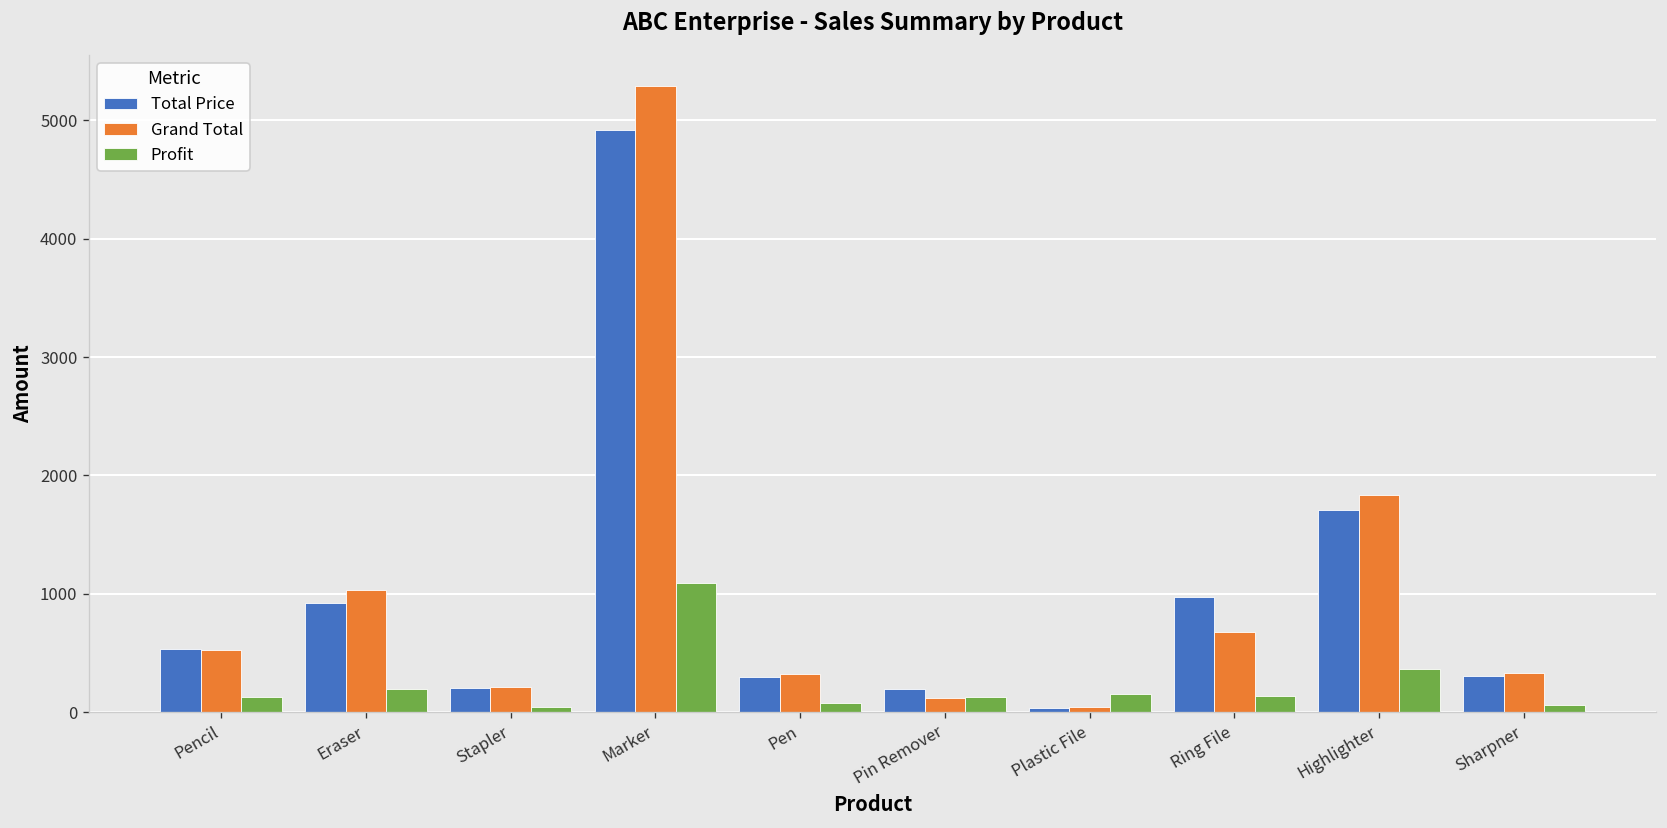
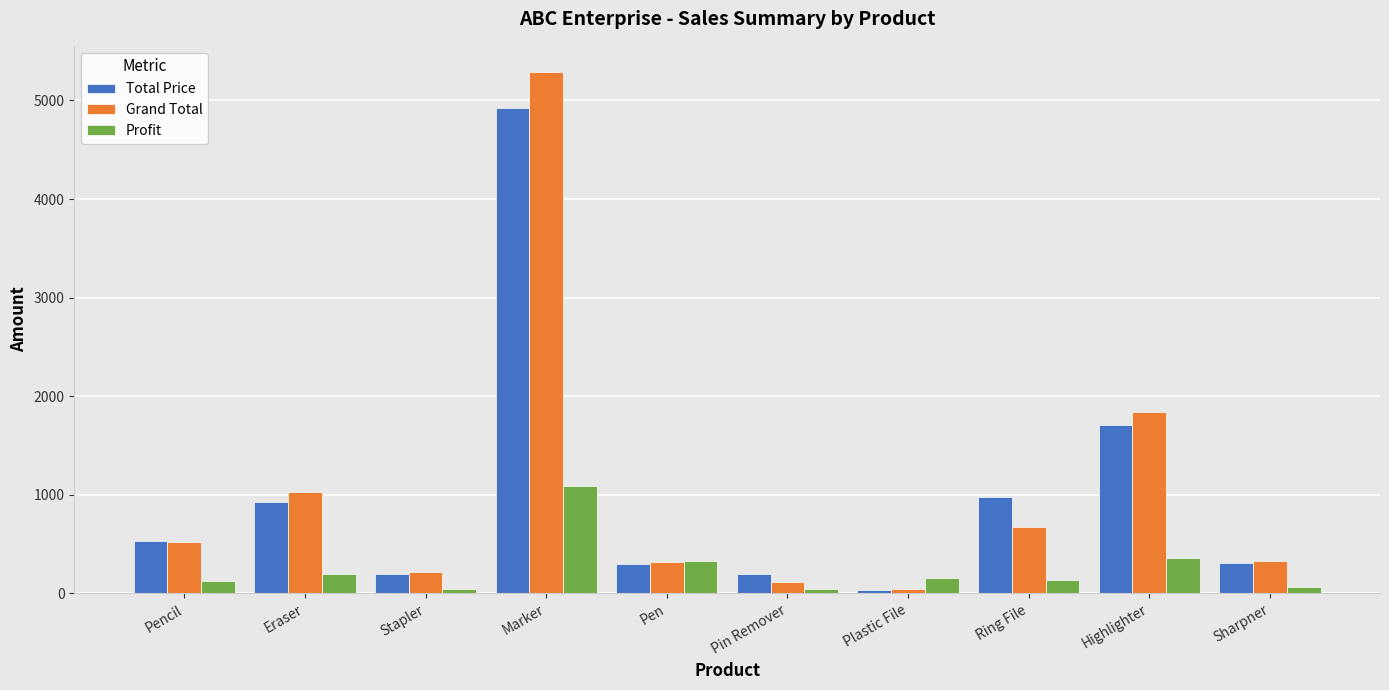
  {
    "Total Price": {
      "Pencil": 500,
      "Eraser": 900,
      "Stapler": 200,
      "Marker": 4900,
      "Pen": 300,
      "Pin Remover": 200,
      "Plastic File": 0,
      "Ring File": 1000,
      "Highlighter": 1700,
      "Sharpner": 300
    },
    "Grand Total": {
      "Pencil": 500,
      "Eraser": 1000,
      "Stapler": 200,
      "Marker": 5300,
      "Pen": 300,
      "Pin Remover": 100,
      "Plastic File": 0,
      "Ring File": 700,
      "Highlighter": 1800,
      "Sharpner": 300
    },
    "Profit": {
      "Pencil": 100,
      "Eraser": 200,
      "Stapler": 0,
      "Marker": 1100,
-     "Pen": 100,
-     "Pin Remover": 100,
+     "Pen": 300,
+     "Pin Remover": 0,
      "Plastic File": 200,
      "Ring File": 100,
      "Highlighter": 400,
      "Sharpner": 100
    }
  }
